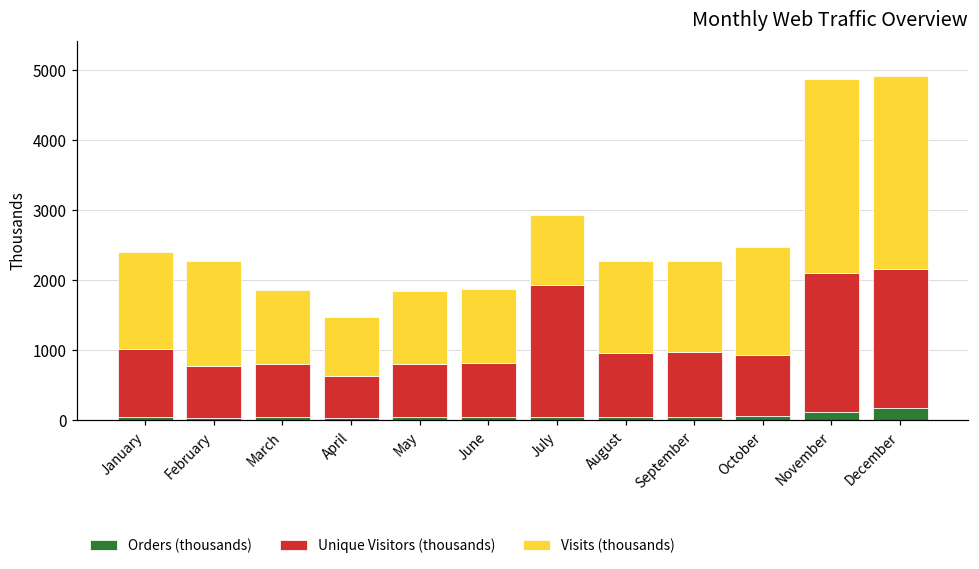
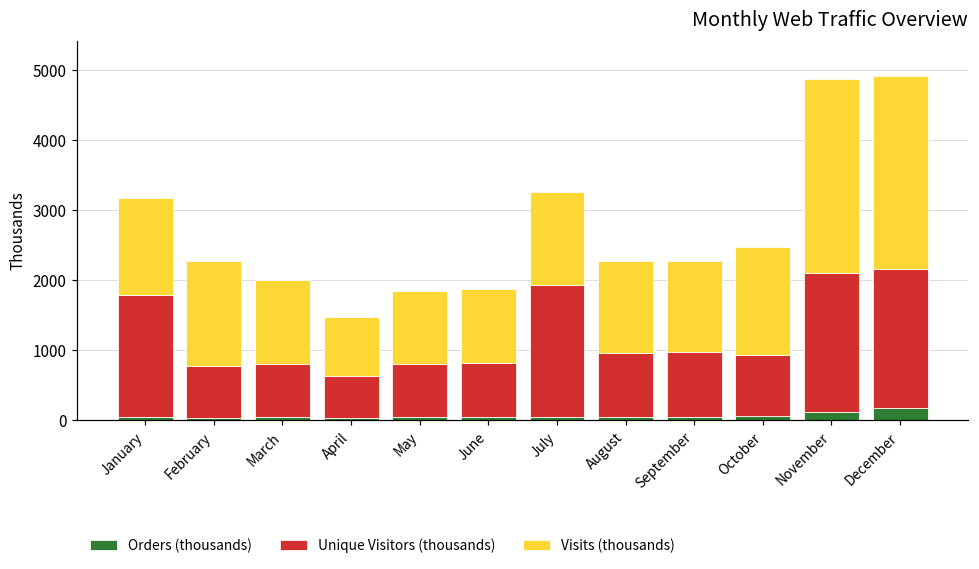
  {
    "Orders (thousands)": {
      "July": 0,
      "October": 0,
      "November": 100,
      "December": 200
    },
    "Unique Visitors (thousands)": {
-     "January": 1000,
+     "January": 1700,
      "February": 700,
      "March": 800,
      "April": 600,
      "May": 800,
      "June": 800,
      "July": 1900,
      "August": 900,
      "September": 900,
      "October": 900,
      "November": 2000,
      "December": 2000
    },
    "Visits (thousands)": {
      "January": 1400,
      "February": 1500,
-     "March": 1100,
+     "March": 1200,
      "April": 800,
      "May": 1000,
      "June": 1100,
-     "July": 1000,
+     "July": 1300,
      "August": 1300,
      "September": 1300,
      "October": 1500,
      "November": 2800,
      "December": 2800
    }
  }
